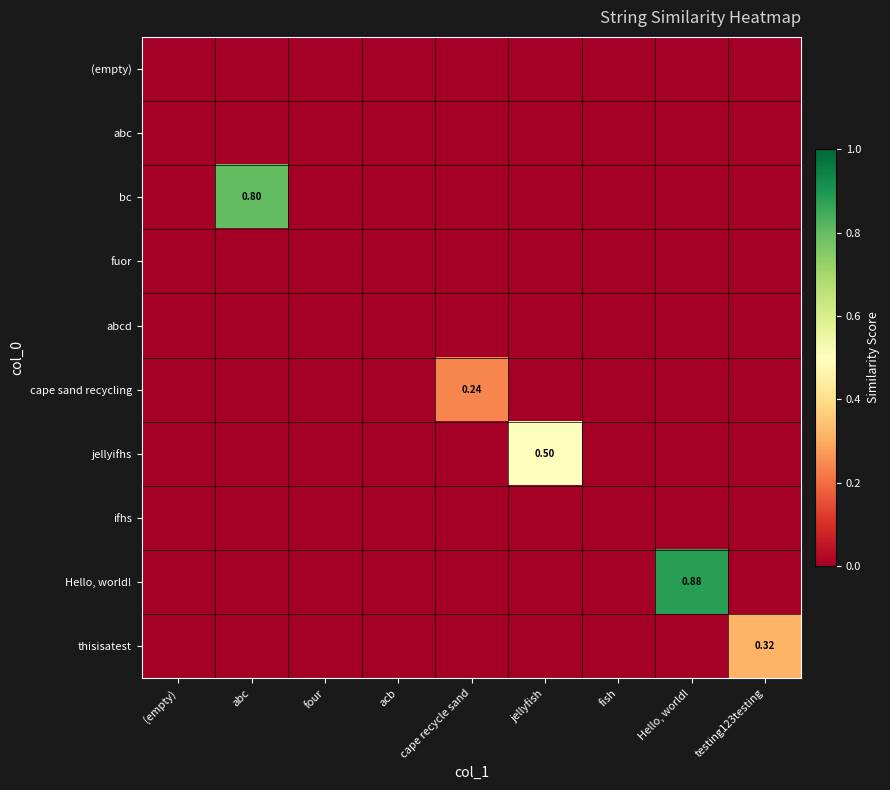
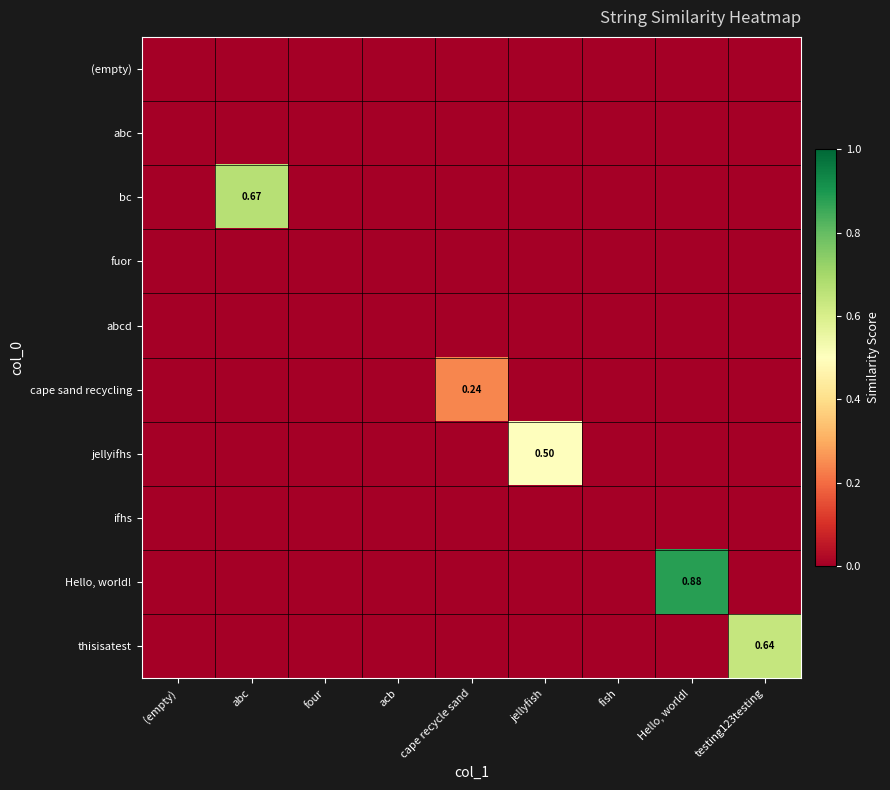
  {
    "bc": {
-     "abc": 0.80
+     "abc": 0.67
    },
    "cape sand recycling": {
      "cape recycle sand": 0.24
    },
    "jellyifhs": {
      "jellyfish": 0.50
    },
    "Hello, world!": {
      "Hello, world!": 0.88
    },
    "thisisatest": {
-     "testing123testing": 0.32
+     "testing123testing": 0.64
    }
  }
